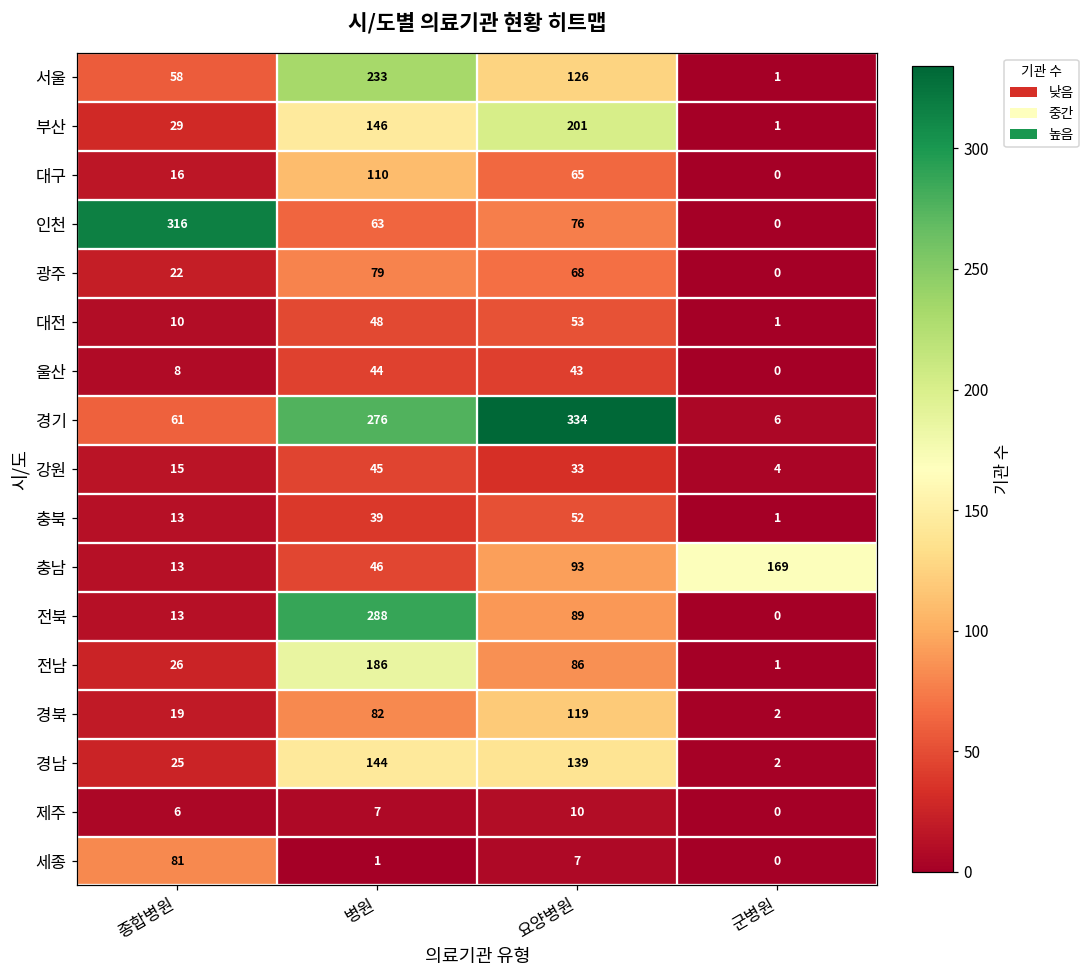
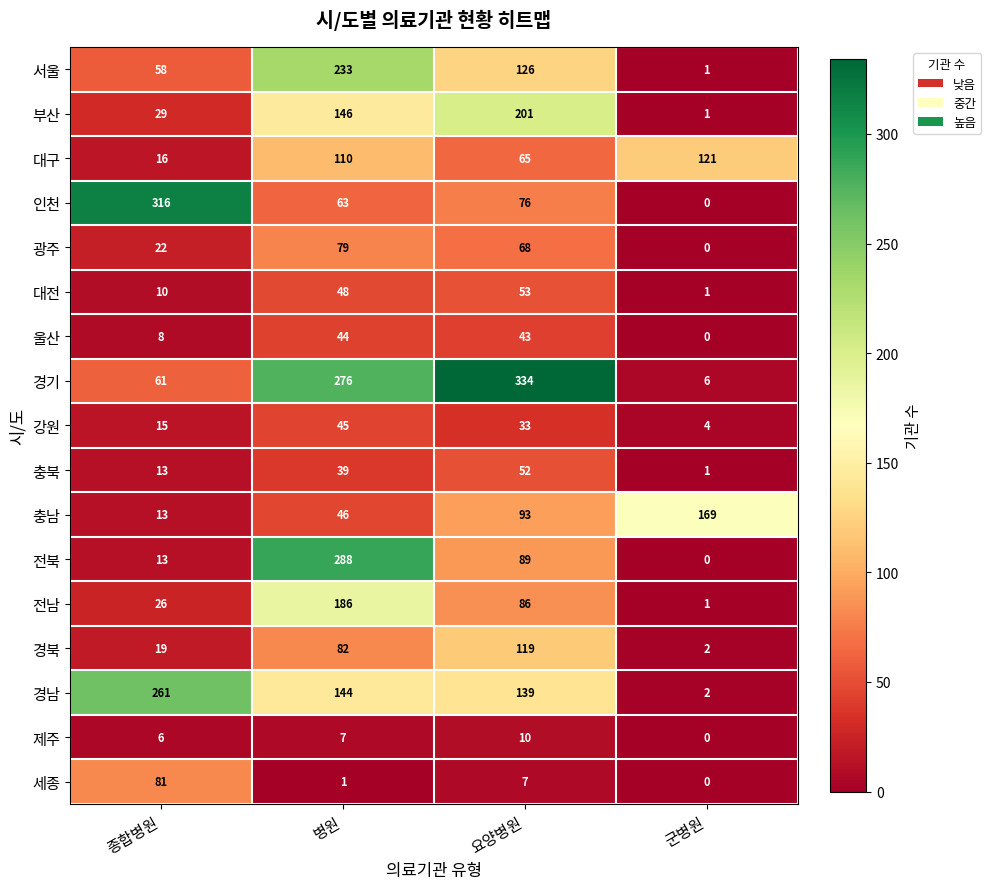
  {
    "서울": {
      "종합병원": 58,
      "병원": 233,
      "요양병원": 126,
      "군병원": 1
    },
    "부산": {
      "종합병원": 29,
      "병원": 146,
      "요양병원": 201,
      "군병원": 1
    },
    "대구": {
      "종합병원": 16,
      "병원": 110,
      "요양병원": 65,
-     "군병원": 0
+     "군병원": 121
    },
    "인천": {
      "종합병원": 316,
      "병원": 63,
      "요양병원": 76,
      "군병원": 0
    },
    "광주": {
      "종합병원": 22,
      "병원": 79,
      "요양병원": 68,
      "군병원": 0
    },
    "대전": {
      "종합병원": 10,
      "병원": 48,
      "요양병원": 53,
      "군병원": 1
    },
    "울산": {
      "종합병원": 8,
      "병원": 44,
      "요양병원": 43,
      "군병원": 0
    },
    "경기": {
      "종합병원": 61,
      "병원": 276,
      "요양병원": 334,
      "군병원": 6
    },
    "강원": {
      "종합병원": 15,
      "병원": 45,
      "요양병원": 33,
      "군병원": 4
    },
    "충북": {
      "종합병원": 13,
      "병원": 39,
      "요양병원": 52,
      "군병원": 1
    },
    "충남": {
      "종합병원": 13,
      "병원": 46,
      "요양병원": 93,
      "군병원": 169
    },
    "전북": {
      "종합병원": 13,
      "병원": 288,
      "요양병원": 89,
      "군병원": 0
    },
    "전남": {
      "종합병원": 26,
      "병원": 186,
      "요양병원": 86,
      "군병원": 1
    },
    "경북": {
      "종합병원": 19,
      "병원": 82,
      "요양병원": 119,
      "군병원": 2
    },
    "경남": {
-     "종합병원": 25,
+     "종합병원": 261,
      "병원": 144,
      "요양병원": 139,
      "군병원": 2
    },
    "제주": {
      "종합병원": 6,
      "병원": 7,
      "요양병원": 10,
      "군병원": 0
    },
    "세종": {
      "종합병원": 81,
      "병원": 1,
      "요양병원": 7,
      "군병원": 0
    }
  }
